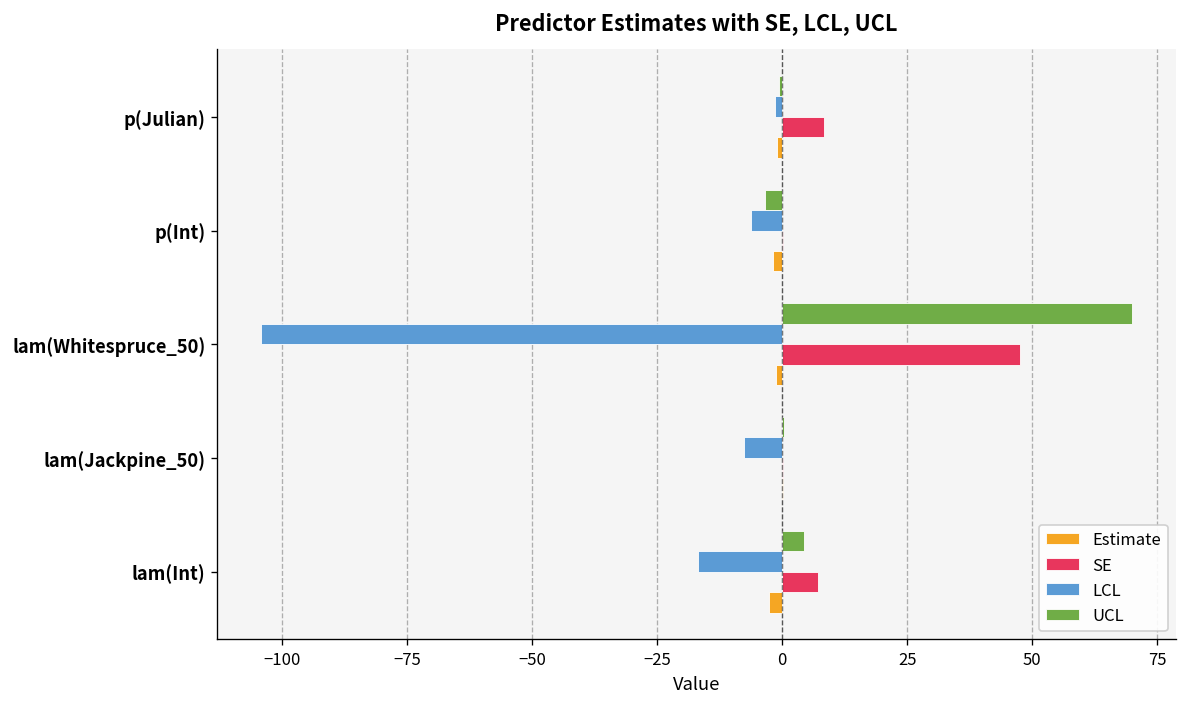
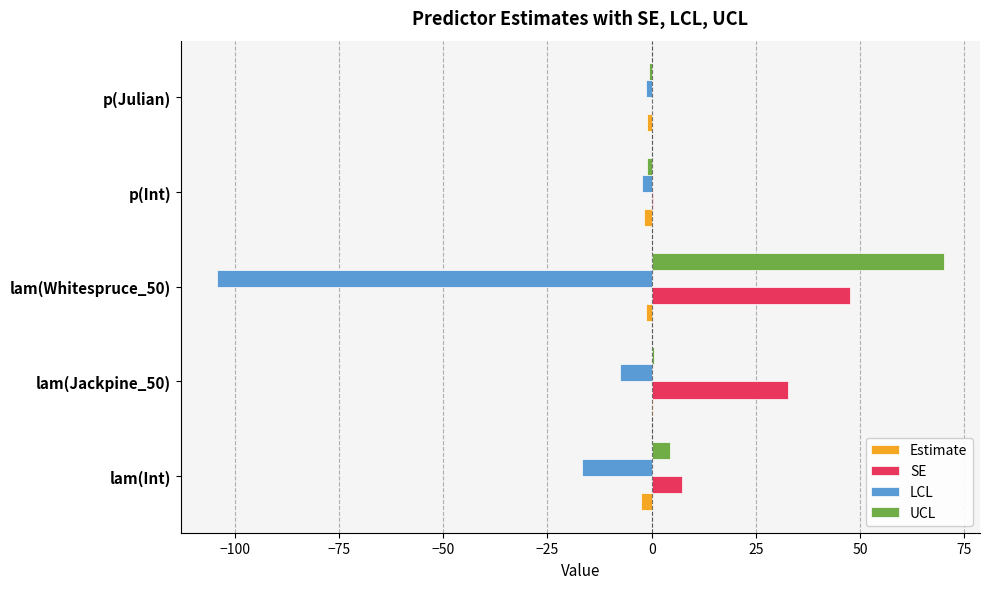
  {
    "Estimate": {
      "p(Julian)": -1,
      "p(Int)": -2,
      "lam(Whitespruce_50)": -1,
      "lam(Int)": -3
    },
    "SE": {
-     "p(Julian)": 8,
+     "p(Julian)": 0,
      "lam(Whitespruce_50)": 48,
-     "lam(Jackpine_50)": 0,
+     "lam(Jackpine_50)": 33,
      "lam(Int)": 7
    },
    "LCL": {
      "p(Julian)": -1,
-     "p(Int)": -6,
+     "p(Int)": -2,
      "lam(Whitespruce_50)": -104,
      "lam(Jackpine_50)": -8,
      "lam(Int)": -17
    },
    "UCL": {
      "p(Julian)": -1,
-     "p(Int)": -3,
+     "p(Int)": -1,
      "lam(Whitespruce_50)": 70,
      "lam(Int)": 4
    }
  }
